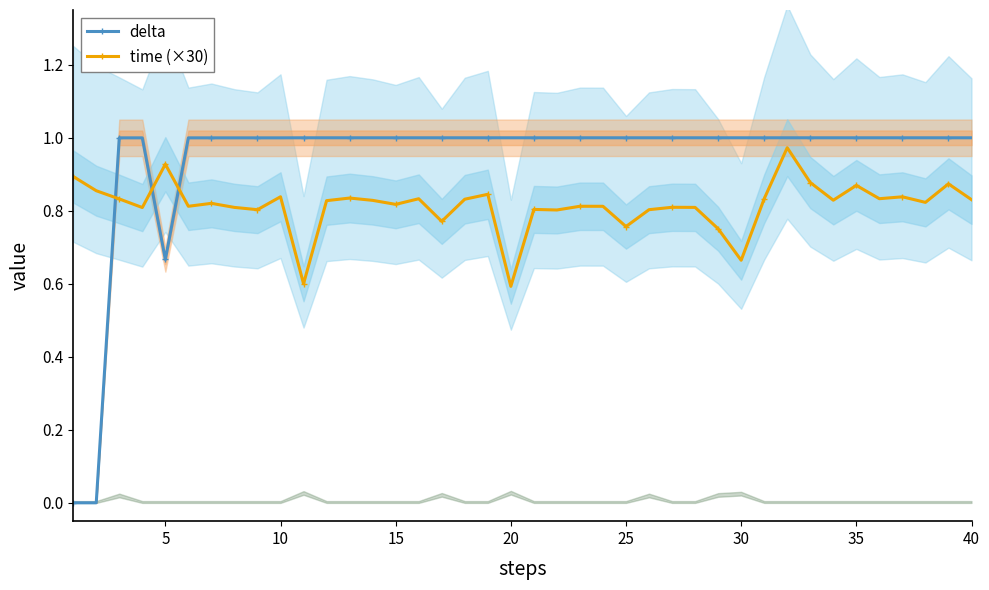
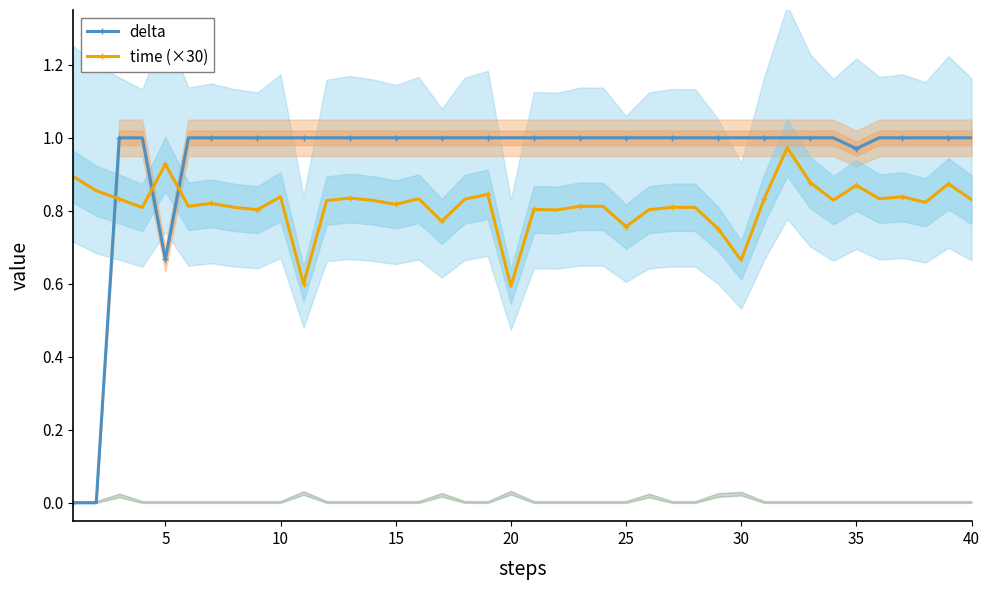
  {
    "delta": {
      "5": 0.67,
      "10": 1.00,
      "15": 1.00,
      "20": 1.00,
      "25": 1.00,
      "30": 1.00,
-     "35": 1.00,
+     "35": 0.97,
      "40": 1.00
    },
    "time (×30)": {
      "5": 0.93,
      "10": 0.84,
      "15": 0.82,
      "20": 0.59,
      "25": 0.76,
      "30": 0.66,
      "35": 0.87,
      "40": 0.83
    }
  }
